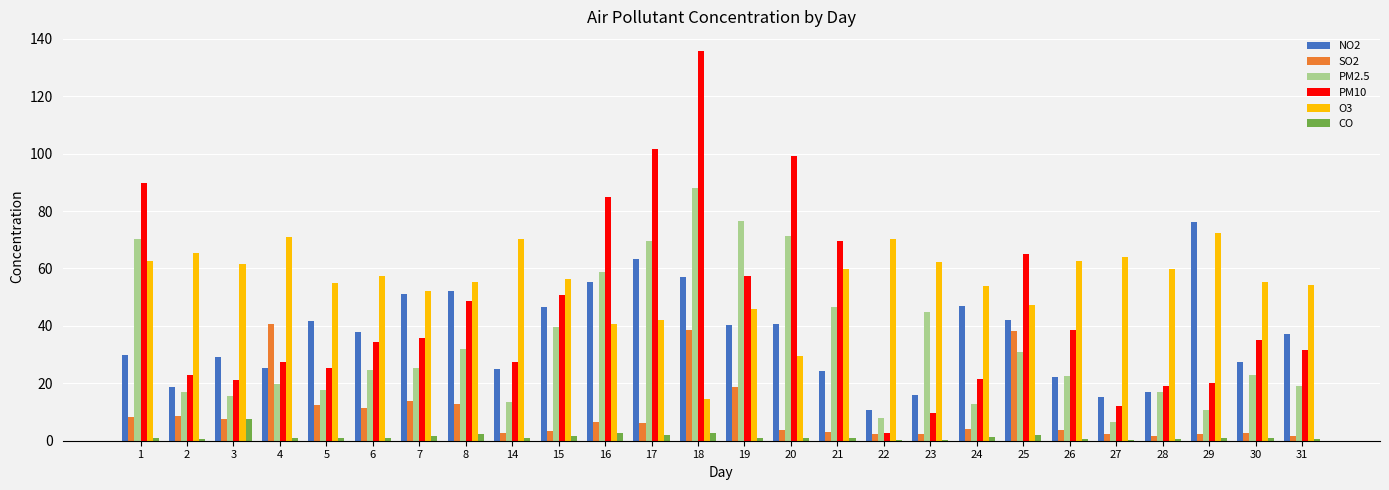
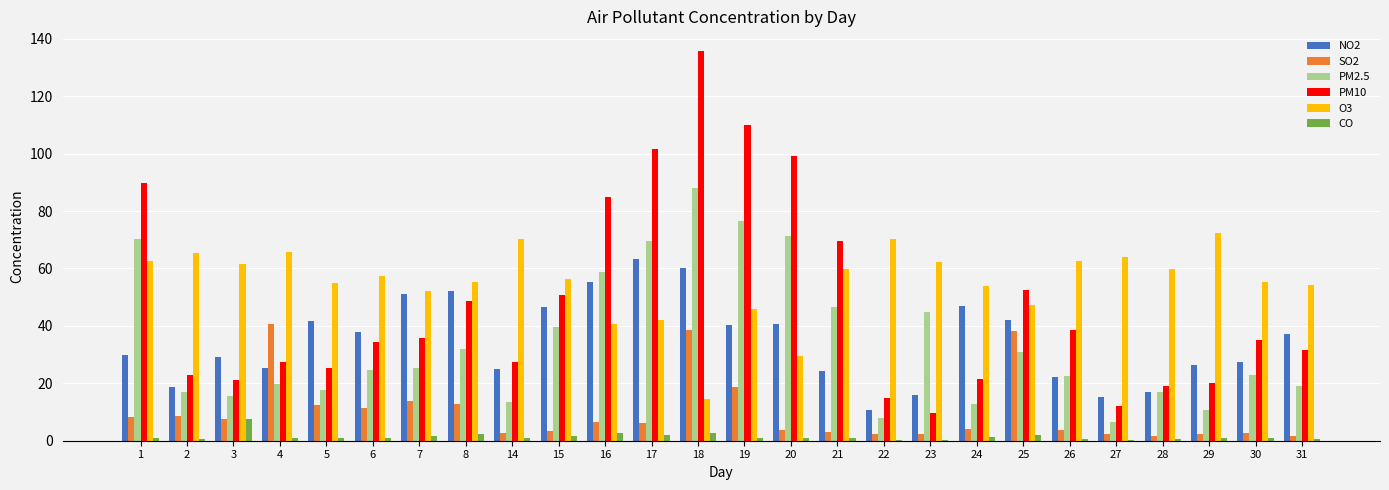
  {
    "NO2": {
      "1": 30,
      "2": 19,
      "3": 29,
      "4": 25,
      "5": 42,
      "6": 38,
      "7": 51,
      "8": 52,
      "14": 25,
      "15": 47,
      "16": 55,
      "17": 63,
-     "18": 57,
+     "18": 60,
      "19": 40,
      "20": 41,
      "21": 24,
      "22": 11,
      "23": 16,
      "24": 47,
      "25": 42,
      "26": 22,
      "27": 15,
      "28": 17,
-     "29": 76,
+     "29": 27,
      "30": 27,
      "31": 37
    },
    "SO2": {
      "1": 8,
      "2": 9,
      "3": 8,
      "4": 41,
      "5": 12,
      "6": 11,
      "7": 14,
      "8": 13,
      "14": 3,
      "15": 3,
      "16": 7,
      "17": 6,
      "18": 38,
      "19": 19,
      "20": 4,
      "21": 3,
      "22": 2,
      "23": 2,
      "24": 4,
      "25": 38,
      "26": 4,
      "27": 2,
      "28": 2,
      "29": 2,
      "30": 3,
      "31": 2
    },
    "PM2.5": {
      "1": 70,
      "2": 17,
      "3": 16,
      "4": 20,
      "5": 18,
      "6": 25,
      "7": 25,
      "8": 32,
      "14": 14,
      "15": 40,
      "16": 59,
      "17": 70,
      "18": 88,
      "19": 77,
      "20": 71,
      "21": 47,
      "22": 8,
      "23": 45,
      "24": 13,
      "25": 31,
      "26": 22,
      "27": 6,
      "28": 17,
      "29": 11,
      "30": 23,
      "31": 19
    },
    "PM10": {
      "1": 90,
      "2": 23,
      "3": 21,
      "4": 27,
      "5": 25,
      "6": 34,
      "7": 36,
      "8": 49,
      "14": 27,
      "15": 51,
      "16": 85,
      "17": 101,
      "18": 136,
-     "19": 57,
+     "19": 110,
      "20": 99,
      "21": 69,
-     "22": 3,
+     "22": 15,
      "23": 10,
      "24": 21,
-     "25": 65,
+     "25": 52,
      "26": 39,
      "27": 12,
      "28": 19,
      "29": 20,
      "30": 35,
      "31": 32
    },
    "O3": {
      "1": 63,
      "2": 66,
      "3": 62,
-     "4": 71,
+     "4": 66,
      "5": 55,
      "6": 57,
      "7": 52,
      "8": 55,
      "14": 70,
      "15": 56,
      "16": 41,
      "17": 42,
      "18": 15,
      "19": 46,
      "20": 30,
      "21": 60,
      "22": 70,
      "23": 62,
      "24": 54,
      "25": 47,
      "26": 63,
      "27": 64,
      "28": 60,
      "29": 72,
      "30": 55,
      "31": 54
    },
    "CO": {
      "1": 1,
      "3": 7,
      "7": 2,
      "8": 3,
      "15": 2,
      "16": 3,
      "17": 2,
      "18": 3,
      "19": 1,
      "20": 1,
      "21": 1,
      "24": 1,
      "25": 2,
      "30": 1
    }
  }
